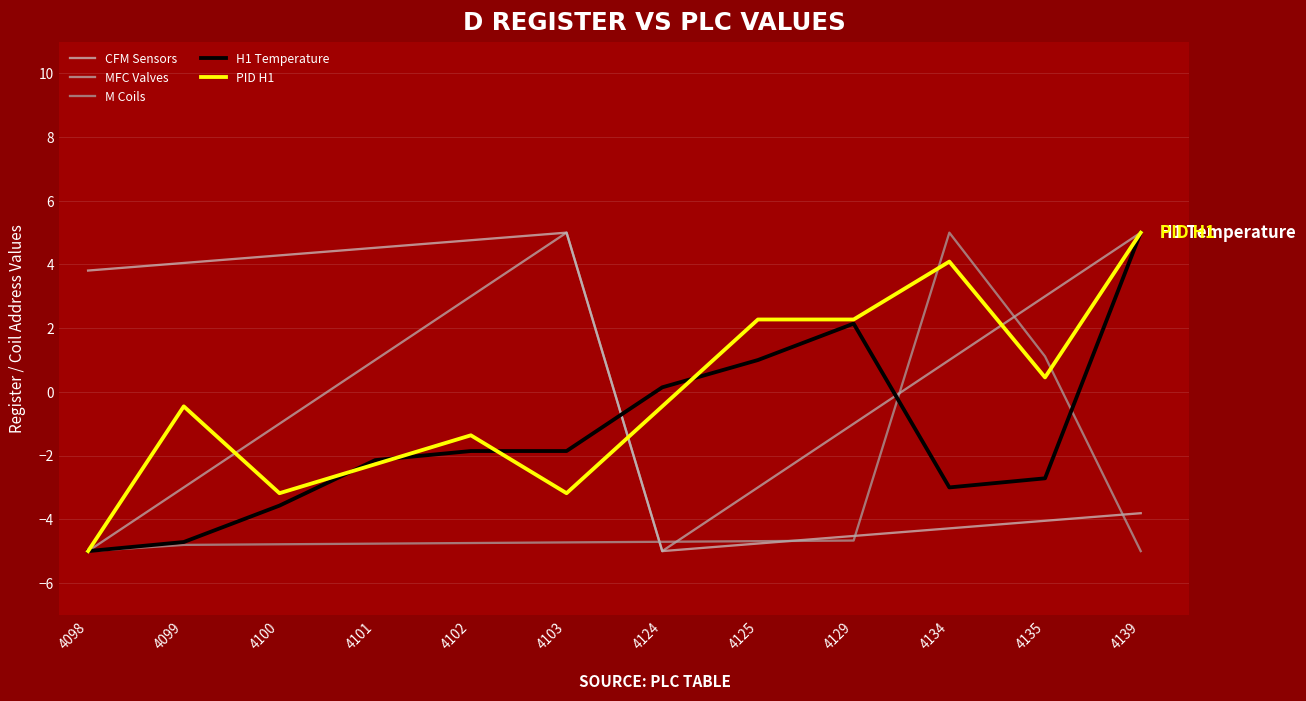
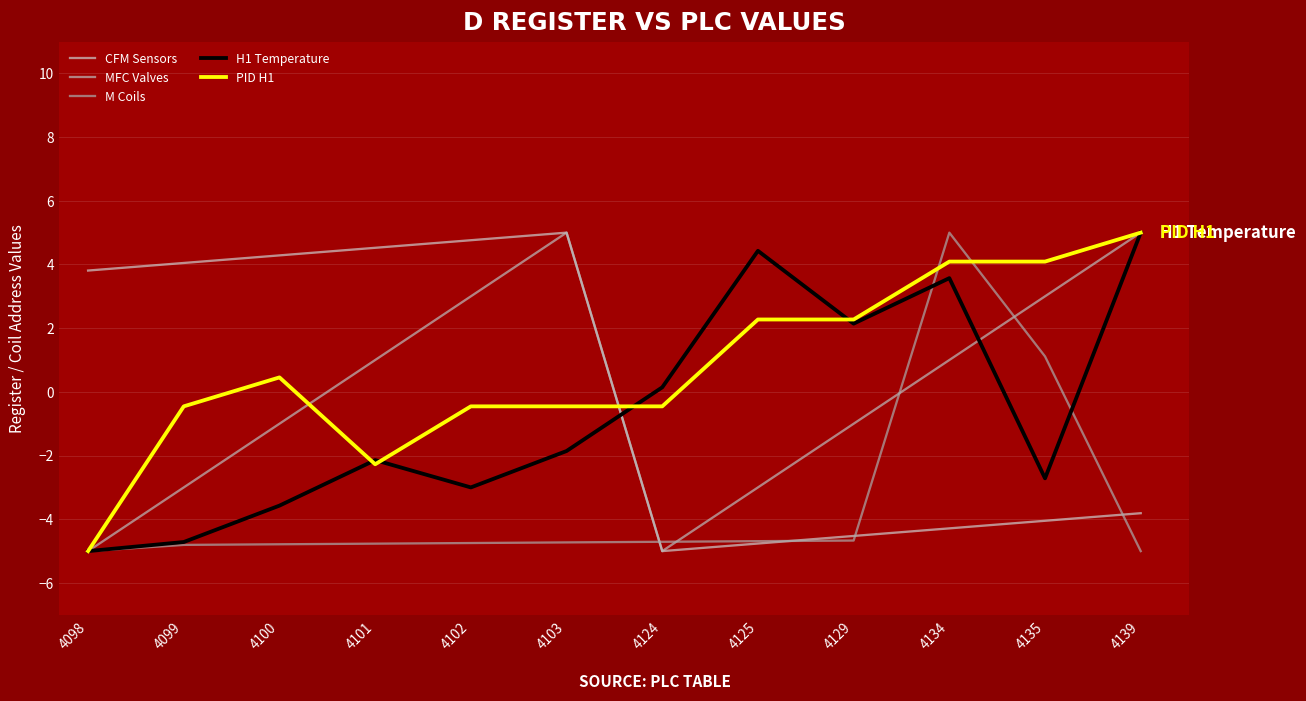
  {
    "H1 Temperature": {
      "4099": -4.7,
      "4100": -3.6,
      "4101": -2.1,
-     "4102": -1.9,
+     "4102": -3.0,
      "4103": -1.9,
      "4124": 0.1,
-     "4125": 1.0,
+     "4125": 4.4,
      "4129": 2.1,
-     "4134": -3.0,
+     "4134": 3.6,
      "4135": -2.7
    },
    "PID H1": {
      "4099": -0.5,
-     "4100": -3.2,
+     "4100": 0.5,
      "4101": -2.3,
-     "4102": -1.4,
-     "4103": -3.2,
+     "4102": -0.5,
+     "4103": -0.5,
      "4124": -0.5,
      "4125": 2.3,
      "4129": 2.3,
      "4134": 4.1,
-     "4135": 0.5
+     "4135": 4.1
    }
  }
